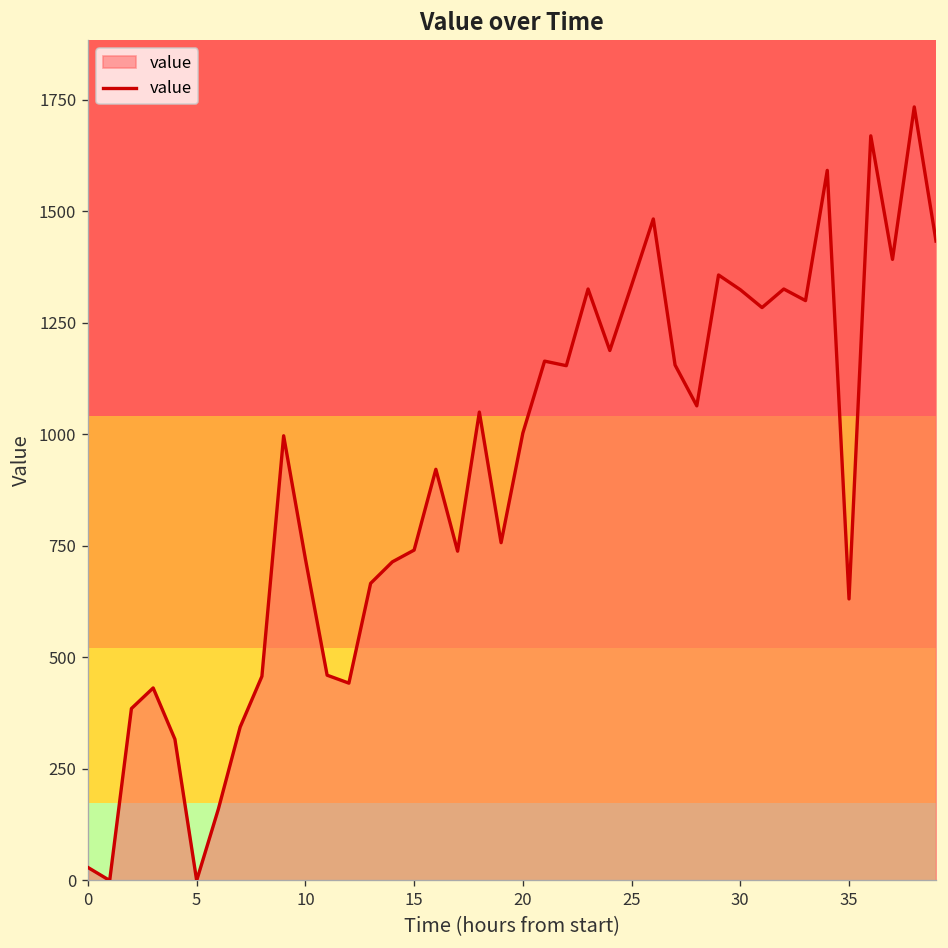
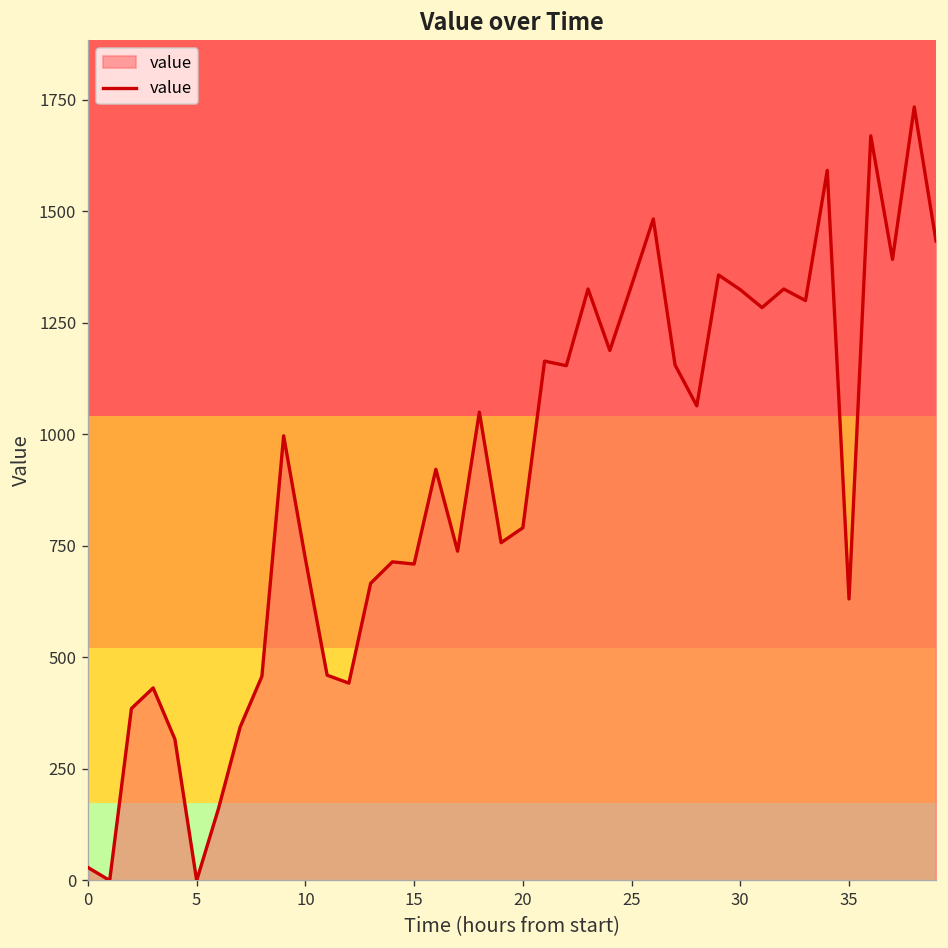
  {
    "0": 30,
    "5": 0,
    "10": 720,
-   "15": 740,
-   "20": 1000,
+   "15": 710,
+   "20": 790,
    "25": 1330,
    "30": 1320,
    "35": 630
  }
